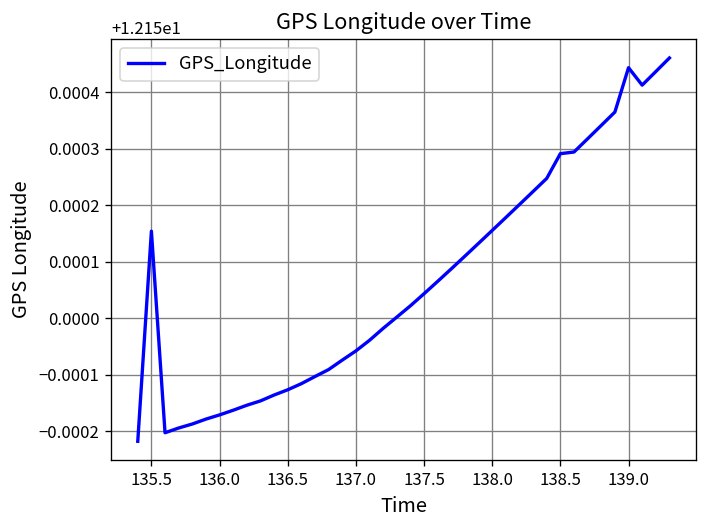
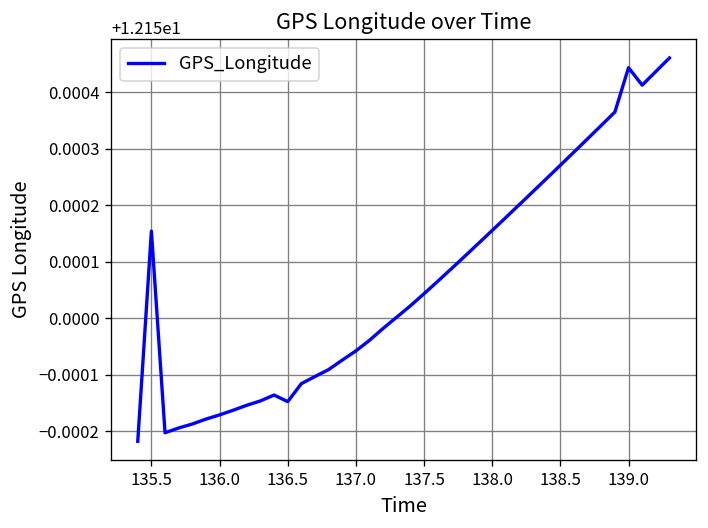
  {
    "135.5": 12.15015,
    "136.0": 12.14983,
-   "136.5": 12.14987,
+   "136.5": 12.14985,
    "137.0": 12.14994,
    "137.5": 12.15004,
    "138.0": 12.15016,
-   "138.5": 12.15029,
+   "138.5": 12.15027,
    "139.0": 12.15044
  }
